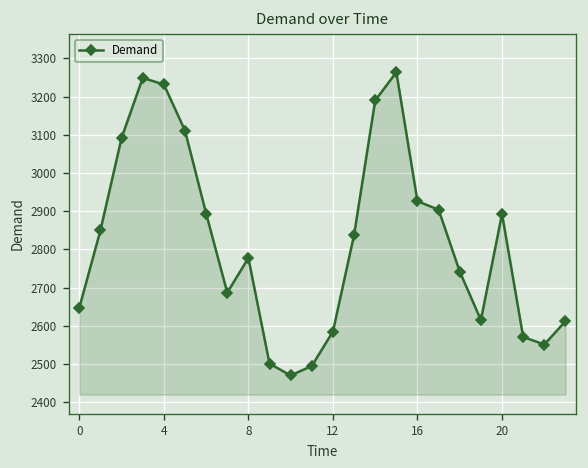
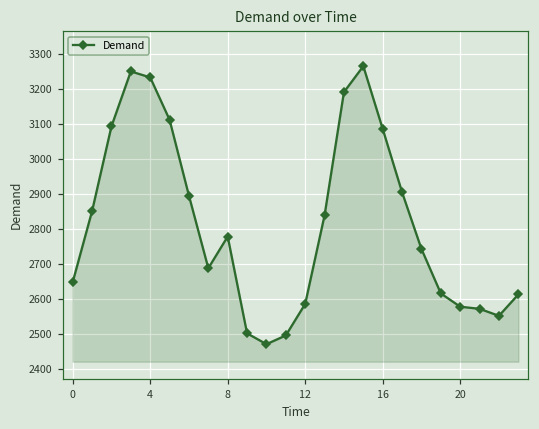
  {
    "0": 2650,
    "4": 3230,
    "8": 2780,
    "12": 2590,
-   "16": 2930,
-   "20": 2890
+   "16": 3090,
+   "20": 2580
  }
